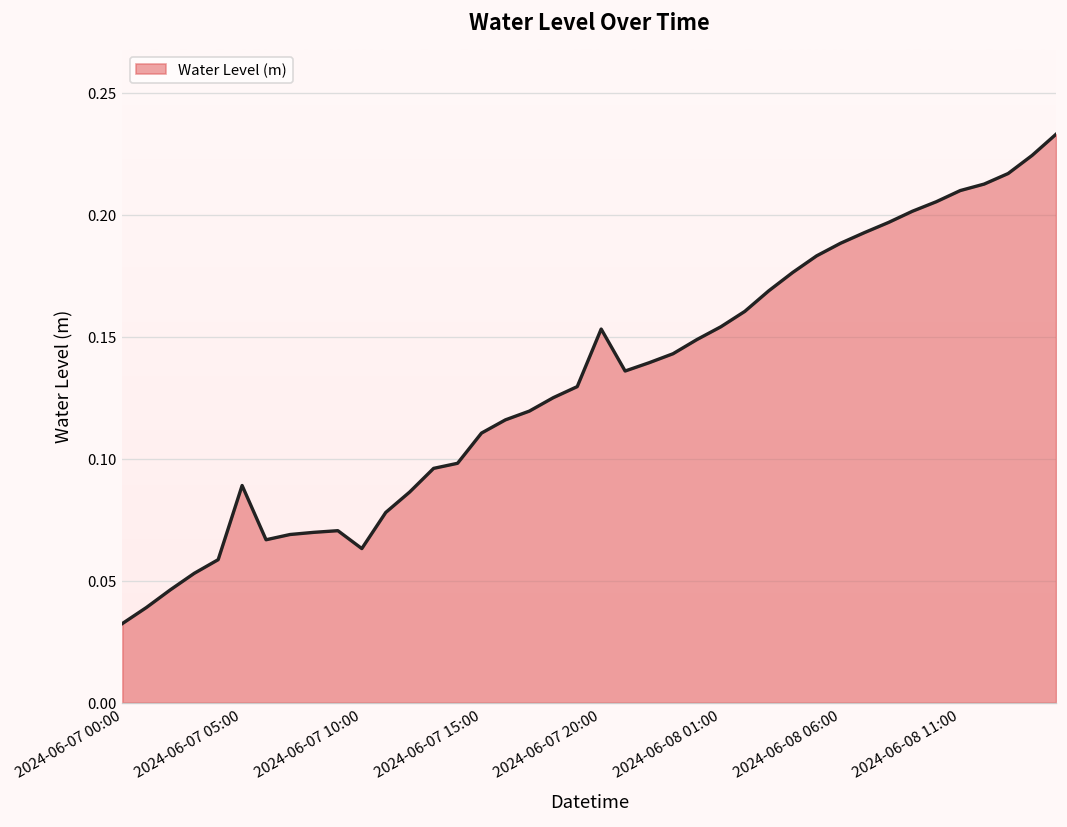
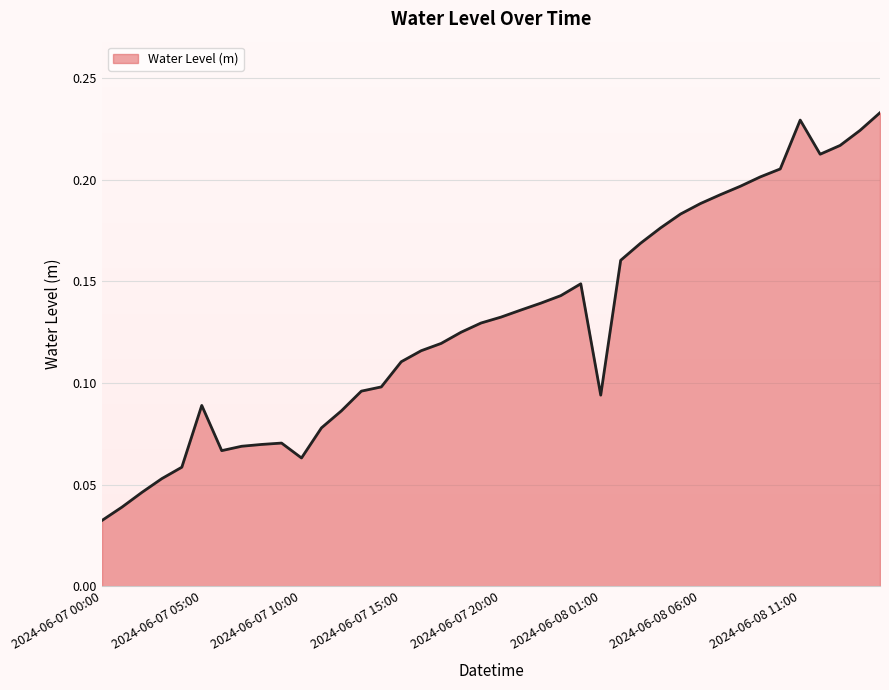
  {
    "2024-06-07 00:00": 0.032,
    "2024-06-07 05:00": 0.089,
    "2024-06-07 10:00": 0.063,
    "2024-06-07 15:00": 0.110,
-   "2024-06-07 20:00": 0.153,
-   "2024-06-08 01:00": 0.154,
+   "2024-06-07 20:00": 0.132,
+   "2024-06-08 01:00": 0.094,
    "2024-06-08 06:00": 0.188,
-   "2024-06-08 11:00": 0.210
+   "2024-06-08 11:00": 0.229
  }
